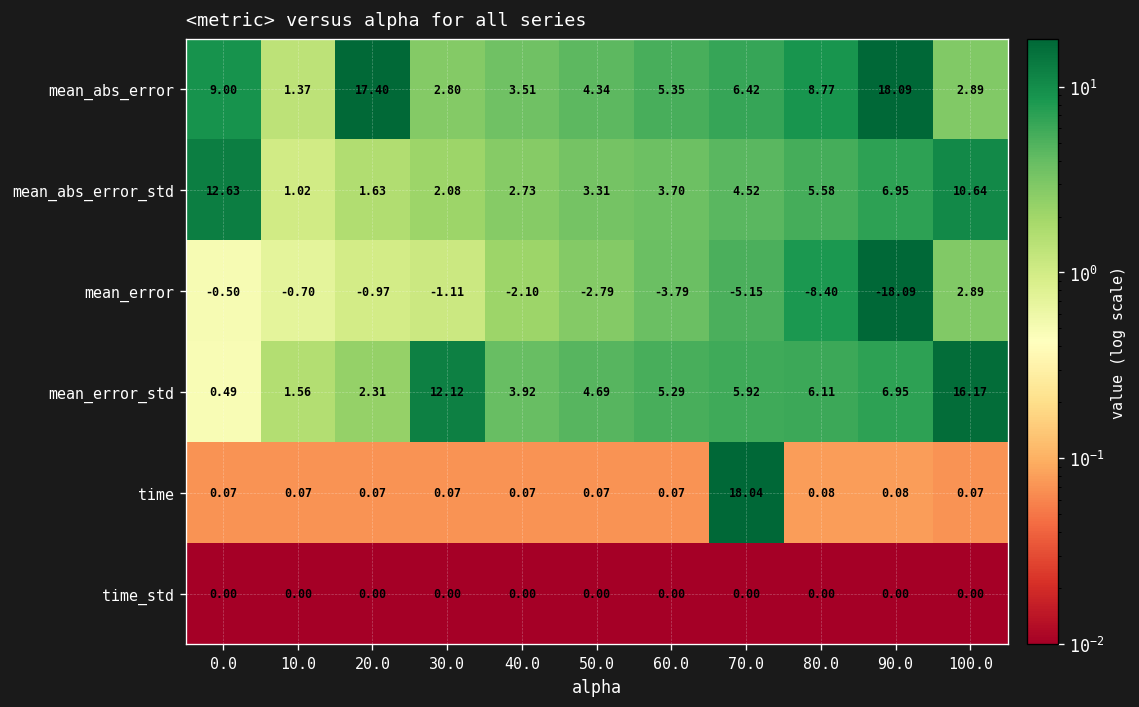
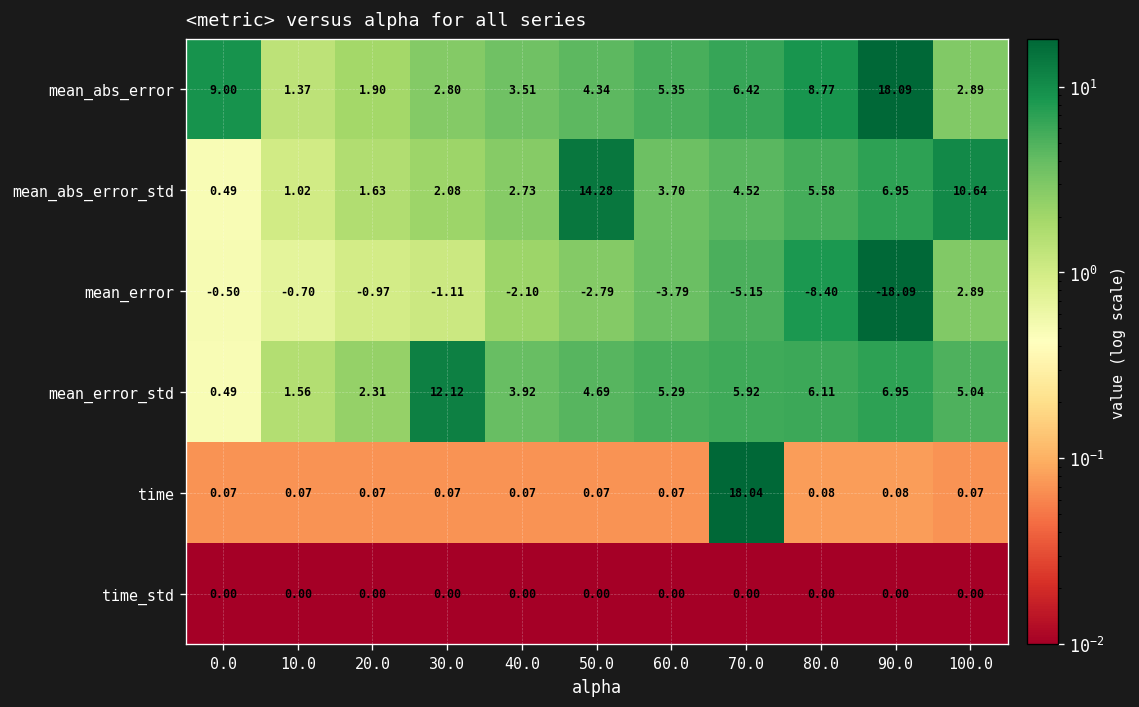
  {
    "mean_abs_error": {
      "0.0": 9.00,
      "10.0": 1.37,
-     "20.0": 17.40,
+     "20.0": 1.90,
      "30.0": 2.80,
      "40.0": 3.51,
      "50.0": 4.34,
      "60.0": 5.35,
      "70.0": 6.42,
      "80.0": 8.77,
      "90.0": 18.09,
      "100.0": 2.89
    },
    "mean_abs_error_std": {
-     "0.0": 12.63,
+     "0.0": 0.49,
      "10.0": 1.02,
      "20.0": 1.63,
      "30.0": 2.08,
      "40.0": 2.73,
-     "50.0": 3.31,
+     "50.0": 14.28,
      "60.0": 3.70,
      "70.0": 4.52,
      "80.0": 5.58,
      "90.0": 6.95,
      "100.0": 10.64
    },
    "mean_error": {
      "0.0": -0.50,
      "10.0": -0.70,
      "20.0": -0.97,
      "30.0": -1.11,
      "40.0": -2.10,
      "50.0": -2.79,
      "60.0": -3.79,
      "70.0": -5.15,
      "80.0": -8.40,
      "90.0": -18.09,
      "100.0": 2.89
    },
    "mean_error_std": {
      "0.0": 0.49,
      "10.0": 1.56,
      "20.0": 2.31,
      "30.0": 12.12,
      "40.0": 3.92,
      "50.0": 4.69,
      "60.0": 5.29,
      "70.0": 5.92,
      "80.0": 6.11,
      "90.0": 6.95,
-     "100.0": 16.17
+     "100.0": 5.04
    },
    "time": {
      "0.0": 0.07,
      "10.0": 0.07,
      "20.0": 0.07,
      "30.0": 0.07,
      "40.0": 0.07,
      "50.0": 0.07,
      "60.0": 0.07,
      "70.0": 18.04,
      "80.0": 0.08,
      "90.0": 0.08,
      "100.0": 0.07
    },
    "time_std": {
      "0.0": 0.00,
      "10.0": 0.00,
      "20.0": 0.00,
      "30.0": 0.00,
      "40.0": 0.00,
      "50.0": 0.00,
      "60.0": 0.00,
      "70.0": 0.00,
      "80.0": 0.00,
      "90.0": 0.00,
      "100.0": 0.00
    }
  }
